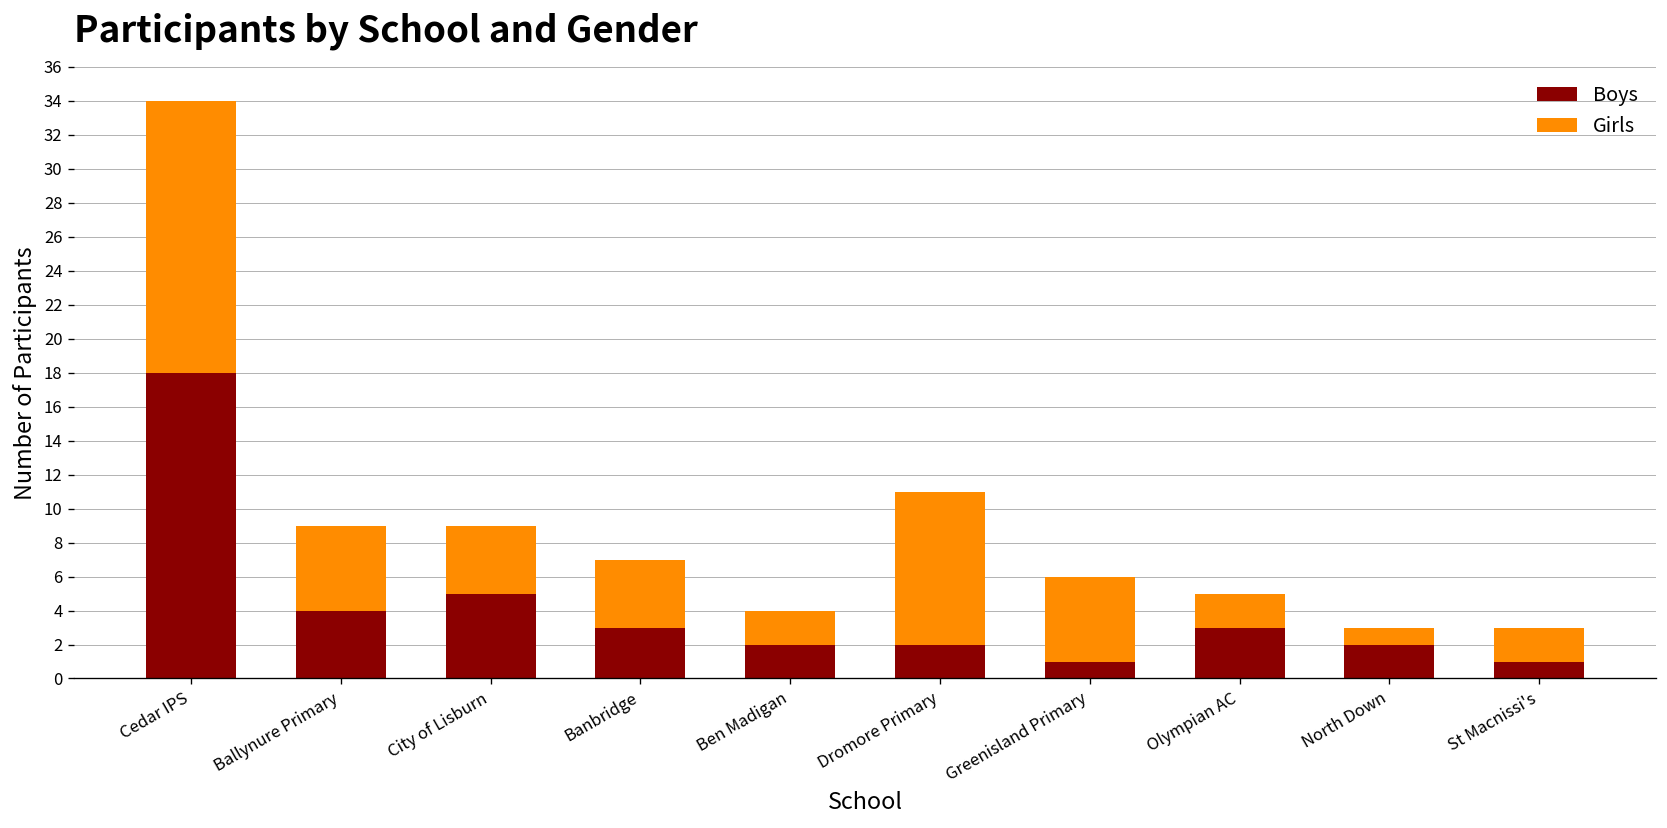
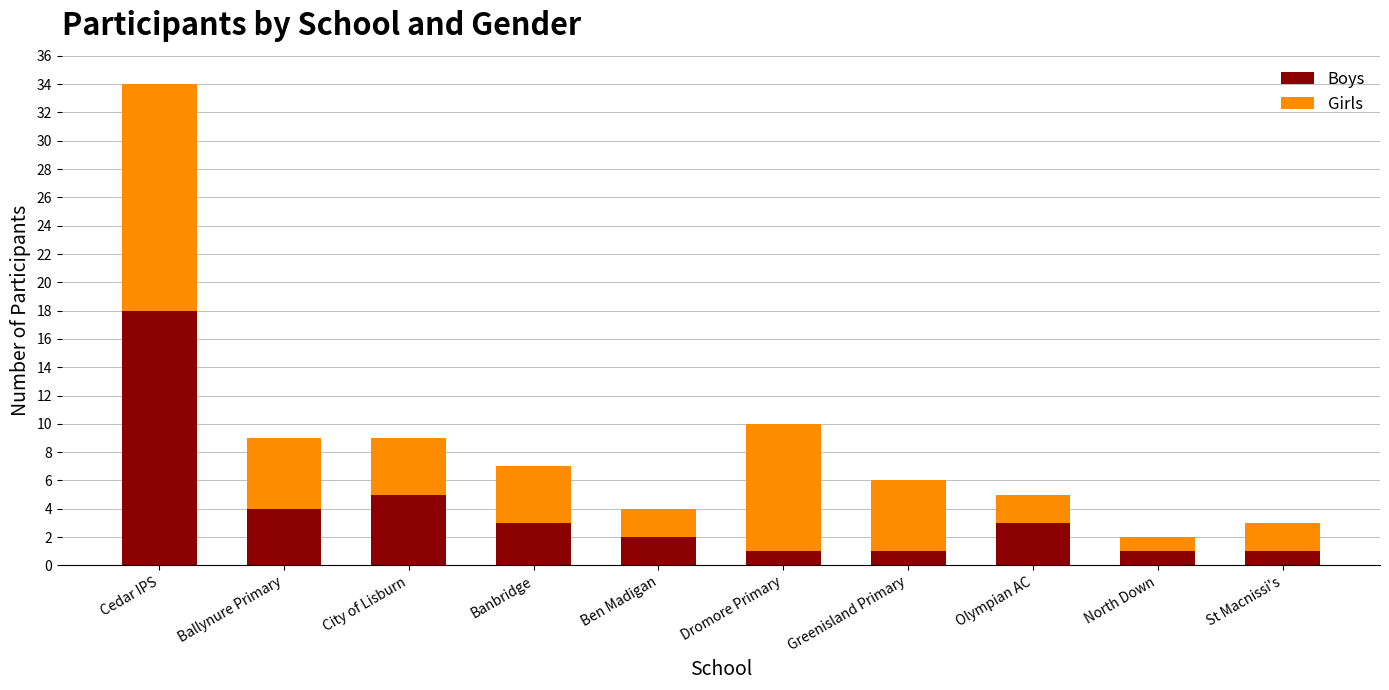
  {
    "Boys": {
      "Cedar IPS": 18,
      "Ballynure Primary": 4,
      "City of Lisburn": 5,
      "Banbridge": 3,
      "Ben Madigan": 2,
-     "Dromore Primary": 2,
+     "Dromore Primary": 1,
      "Greenisland Primary": 1,
      "Olympian AC": 3,
-     "North Down": 2,
+     "North Down": 1,
      "St Macnissi's": 1
    },
    "Girls": {
      "Cedar IPS": 16,
      "Ballynure Primary": 5,
      "City of Lisburn": 4,
      "Banbridge": 4,
      "Ben Madigan": 2,
      "Dromore Primary": 9,
      "Greenisland Primary": 5,
      "Olympian AC": 2,
      "North Down": 1,
      "St Macnissi's": 2
    }
  }
